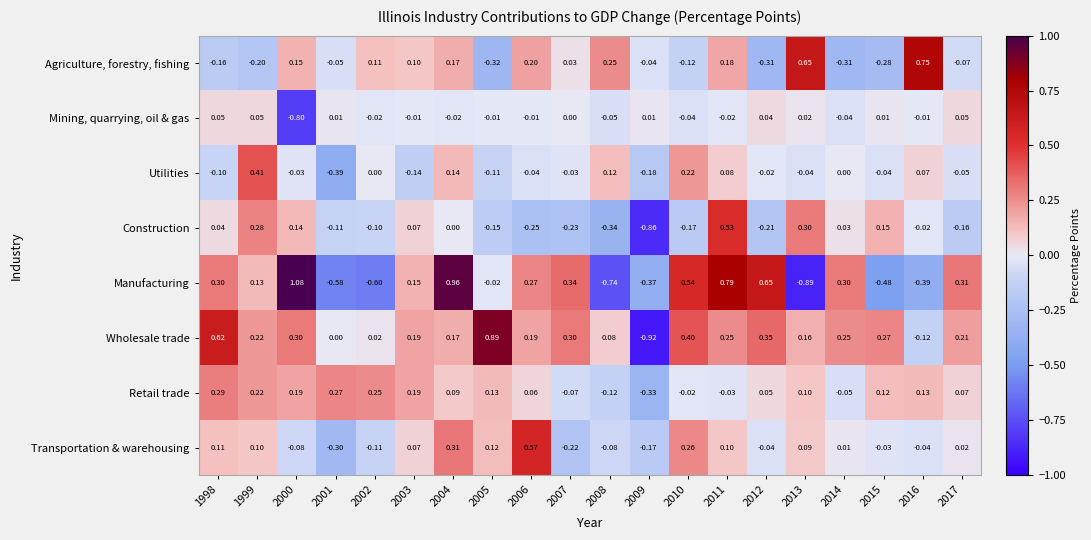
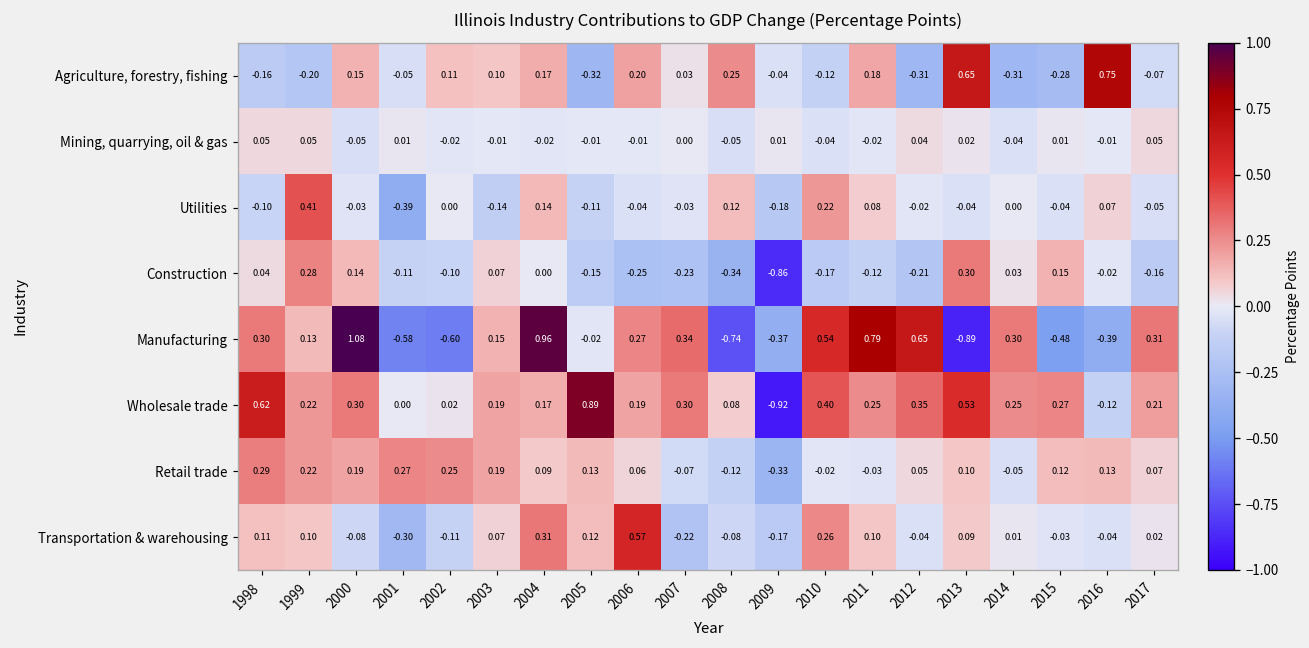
  {
    "Agriculture, forestry, fishing": {
      "1998": -0.16,
      "1999": -0.20,
      "2000": 0.15,
      "2001": -0.05,
      "2002": 0.11,
      "2003": 0.10,
      "2004": 0.17,
      "2005": -0.32,
      "2006": 0.20,
      "2007": 0.03,
      "2008": 0.25,
      "2009": -0.04,
      "2010": -0.12,
      "2011": 0.18,
      "2012": -0.31,
      "2013": 0.65,
      "2014": -0.31,
      "2015": -0.28,
      "2016": 0.75,
      "2017": -0.07
    },
    "Mining, quarrying, oil & gas": {
      "1998": 0.05,
      "1999": 0.05,
-     "2000": -0.80,
+     "2000": -0.05,
      "2001": 0.01,
      "2002": -0.02,
      "2003": -0.01,
      "2004": -0.02,
      "2005": -0.01,
      "2006": -0.01,
      "2007": 0.00,
      "2008": -0.05,
      "2009": 0.01,
      "2010": -0.04,
      "2011": -0.02,
      "2012": 0.04,
      "2013": 0.02,
      "2014": -0.04,
      "2015": 0.01,
      "2016": -0.01,
      "2017": 0.05
    },
    "Utilities": {
      "1998": -0.10,
      "1999": 0.41,
      "2000": -0.03,
      "2001": -0.39,
      "2002": 0.00,
      "2003": -0.14,
      "2004": 0.14,
      "2005": -0.11,
      "2006": -0.04,
      "2007": -0.03,
      "2008": 0.12,
      "2009": -0.18,
      "2010": 0.22,
      "2011": 0.08,
      "2012": -0.02,
      "2013": -0.04,
      "2014": 0.00,
      "2015": -0.04,
      "2016": 0.07,
      "2017": -0.05
    },
    "Construction": {
      "1998": 0.04,
      "1999": 0.28,
      "2000": 0.14,
      "2001": -0.11,
      "2002": -0.10,
      "2003": 0.07,
      "2004": 0.00,
      "2005": -0.15,
      "2006": -0.25,
      "2007": -0.23,
      "2008": -0.34,
      "2009": -0.86,
      "2010": -0.17,
-     "2011": 0.53,
+     "2011": -0.12,
      "2012": -0.21,
      "2013": 0.30,
      "2014": 0.03,
      "2015": 0.15,
      "2016": -0.02,
      "2017": -0.16
    },
    "Manufacturing": {
      "1998": 0.30,
      "1999": 0.13,
      "2000": 1.08,
      "2001": -0.58,
      "2002": -0.60,
      "2003": 0.15,
      "2004": 0.96,
      "2005": -0.02,
      "2006": 0.27,
      "2007": 0.34,
      "2008": -0.74,
      "2009": -0.37,
      "2010": 0.54,
      "2011": 0.79,
      "2012": 0.65,
      "2013": -0.89,
      "2014": 0.30,
      "2015": -0.48,
      "2016": -0.39,
      "2017": 0.31
    },
    "Wholesale trade": {
      "1998": 0.62,
      "1999": 0.22,
      "2000": 0.30,
      "2001": 0.00,
      "2002": 0.02,
      "2003": 0.19,
      "2004": 0.17,
      "2005": 0.89,
      "2006": 0.19,
      "2007": 0.30,
      "2008": 0.08,
      "2009": -0.92,
      "2010": 0.40,
      "2011": 0.25,
      "2012": 0.35,
-     "2013": 0.16,
+     "2013": 0.53,
      "2014": 0.25,
      "2015": 0.27,
      "2016": -0.12,
      "2017": 0.21
    },
    "Retail trade": {
      "1998": 0.29,
      "1999": 0.22,
      "2000": 0.19,
      "2001": 0.27,
      "2002": 0.25,
      "2003": 0.19,
      "2004": 0.09,
      "2005": 0.13,
      "2006": 0.06,
      "2007": -0.07,
      "2008": -0.12,
      "2009": -0.33,
      "2010": -0.02,
      "2011": -0.03,
      "2012": 0.05,
      "2013": 0.10,
      "2014": -0.05,
      "2015": 0.12,
      "2016": 0.13,
      "2017": 0.07
    },
    "Transportation & warehousing": {
      "1998": 0.11,
      "1999": 0.10,
      "2000": -0.08,
      "2001": -0.30,
      "2002": -0.11,
      "2003": 0.07,
      "2004": 0.31,
      "2005": 0.12,
      "2006": 0.57,
      "2007": -0.22,
      "2008": -0.08,
      "2009": -0.17,
      "2010": 0.26,
      "2011": 0.10,
      "2012": -0.04,
      "2013": 0.09,
      "2014": 0.01,
      "2015": -0.03,
      "2016": -0.04,
      "2017": 0.02
    }
  }
